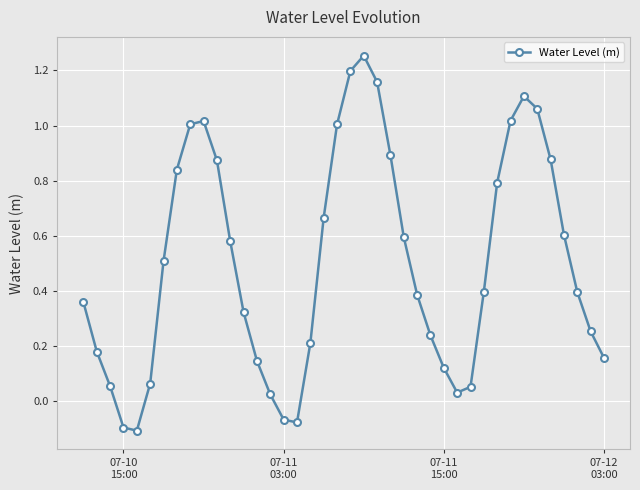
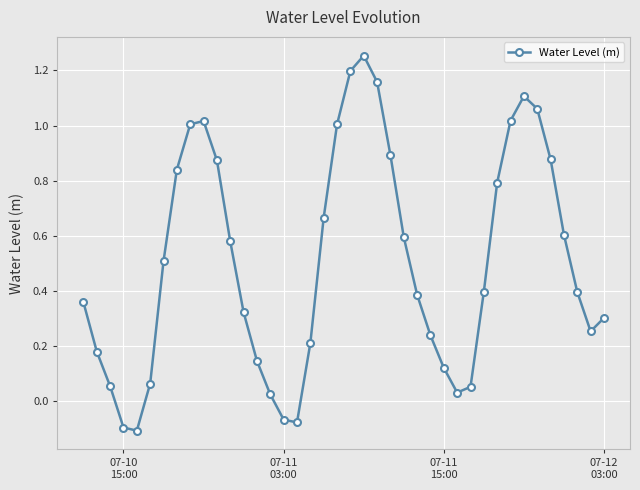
  {
    "07-10 15:00": -0.10,
    "07-11 03:00": -0.07,
    "07-11 15:00": 0.12,
-   "07-12 03:00": 0.16
+   "07-12 03:00": 0.30
  }
